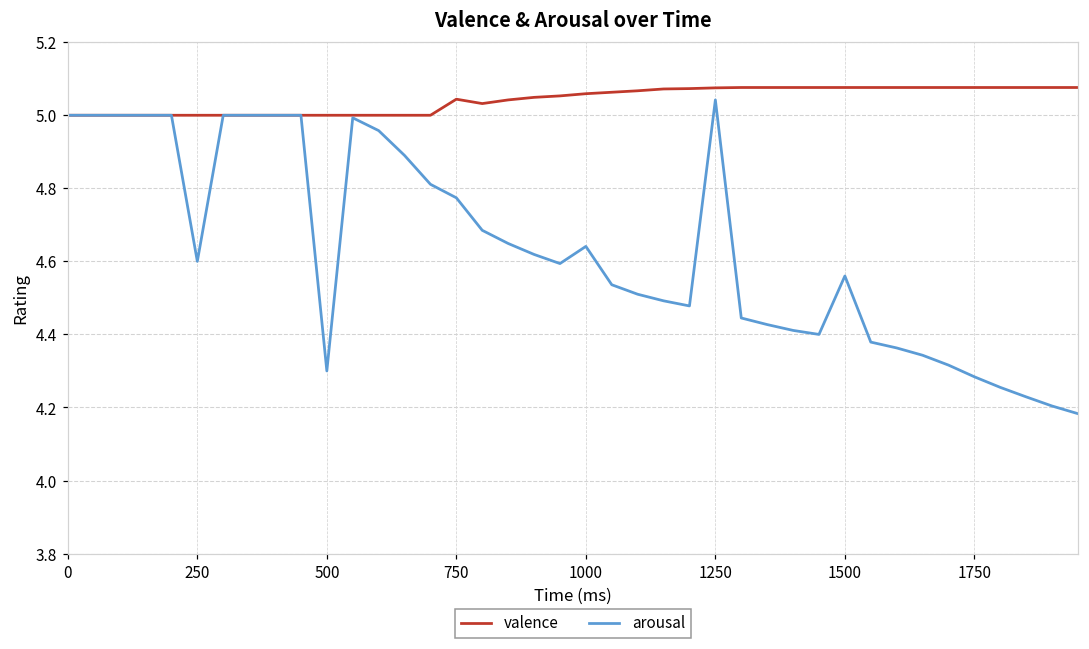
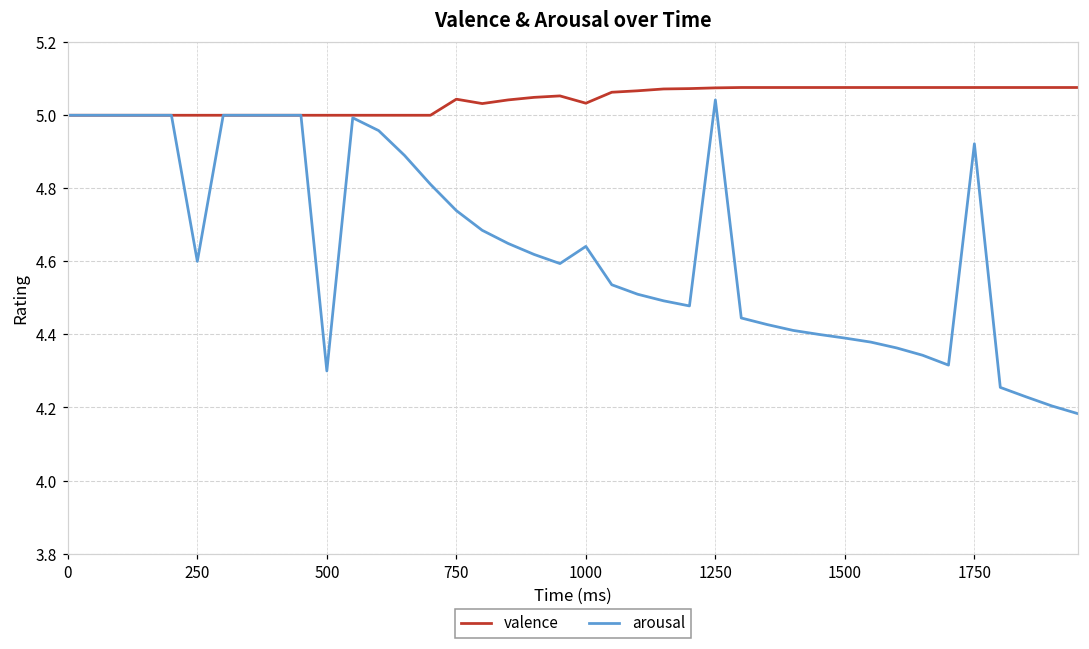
  {
    "valence": {
      "250": 5.00,
      "500": 5.00,
      "750": 5.04,
-     "1000": 5.06,
+     "1000": 5.03,
      "1250": 5.08,
      "1500": 5.08,
      "1750": 5.08
    },
    "arousal": {
      "250": 4.60,
      "500": 4.30,
-     "750": 4.77,
+     "750": 4.74,
      "1000": 4.64,
      "1250": 5.04,
-     "1500": 4.56,
-     "1750": 4.28
+     "1500": 4.39,
+     "1750": 4.92
    }
  }
